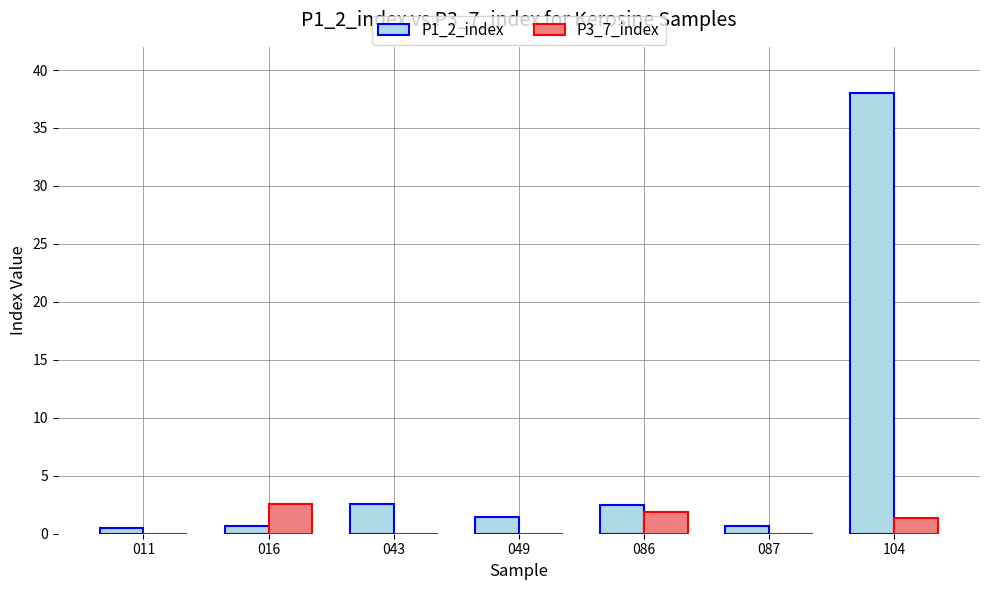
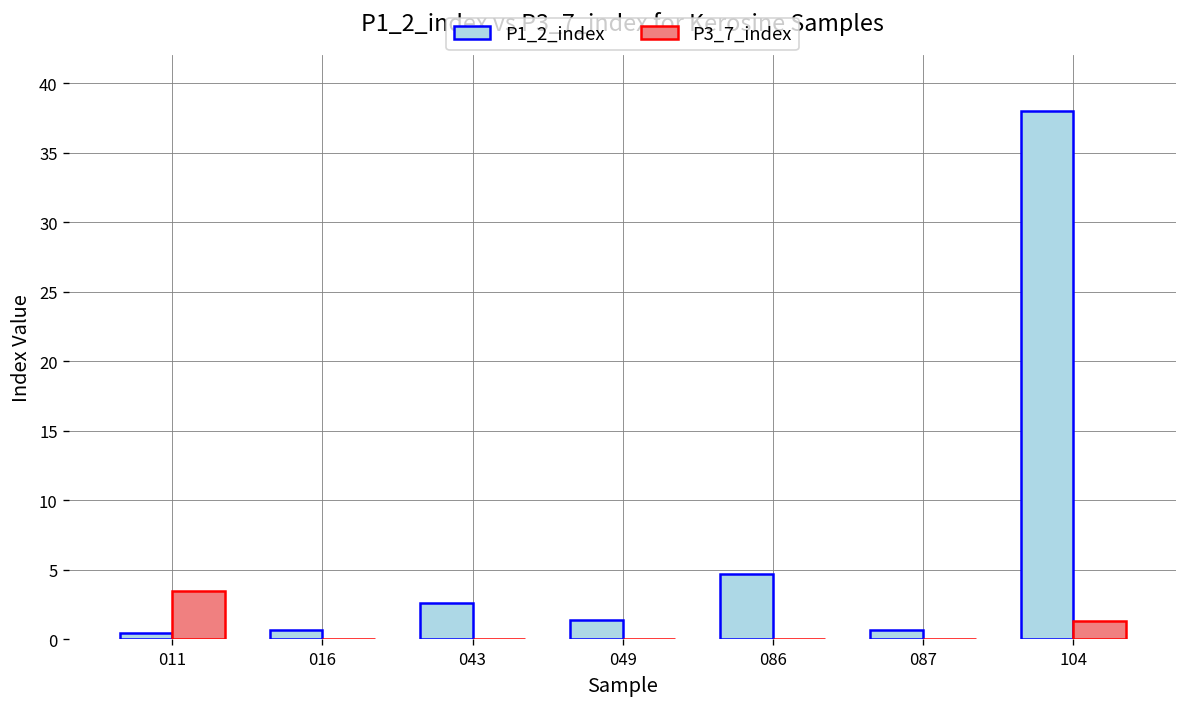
  {
    "P1_2_index": {
      "011": 0.5,
      "016": 0.7,
      "043": 2.6,
      "049": 1.4,
-     "086": 2.5,
+     "086": 4.7,
      "087": 0.7,
      "104": 38.0
    },
    "P3_7_index": {
-     "011": 0.0,
-     "016": 2.6,
+     "011": 3.5,
+     "016": 0.0,
      "043": 0.0,
      "049": 0.0,
-     "086": 1.9,
+     "086": 0.0,
      "087": 0.0,
      "104": 1.4
    }
  }
